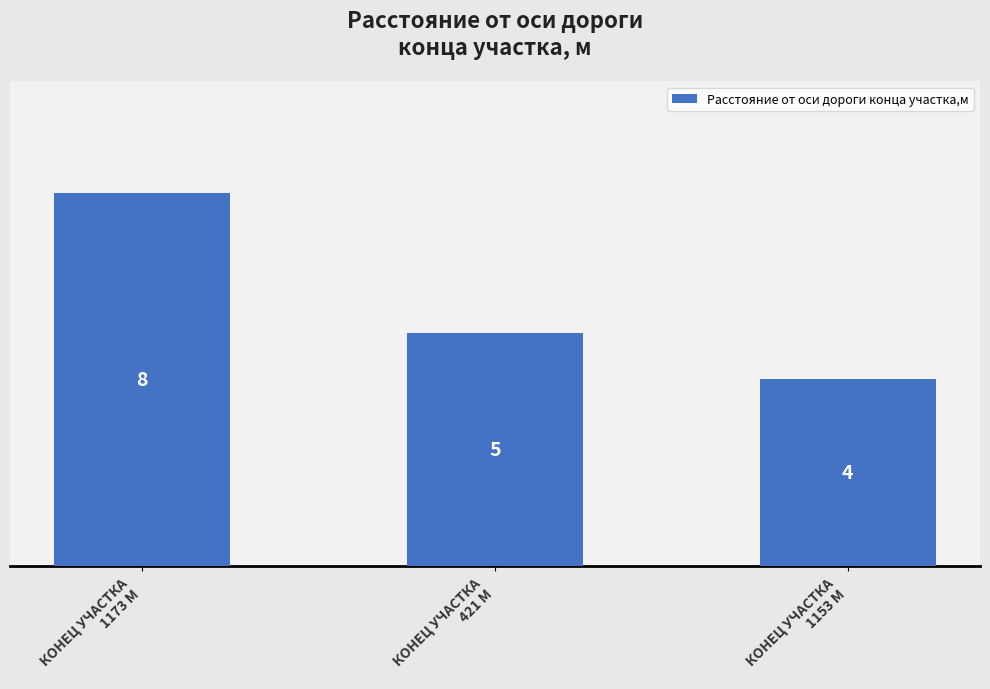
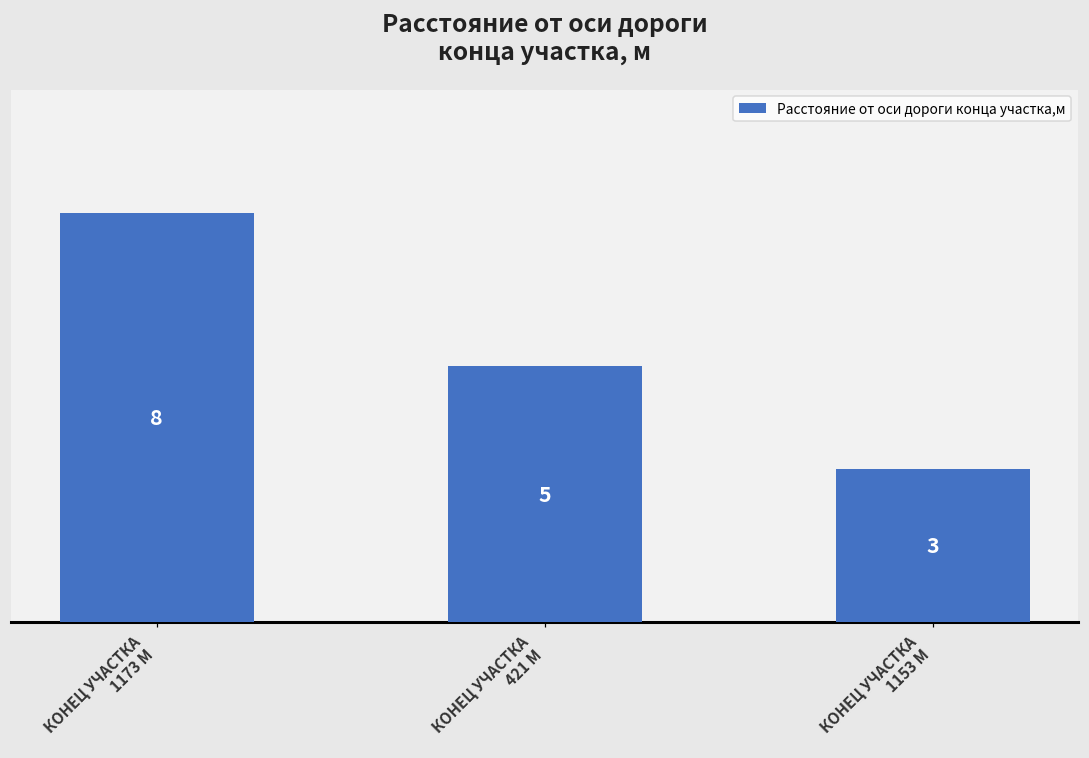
  {
    "КОНЕЦ УЧАСТКА 1173 М": 8,
    "КОНЕЦ УЧАСТКА 421 М": 5,
-   "КОНЕЦ УЧАСТКА 1153 М": 4
+   "КОНЕЦ УЧАСТКА 1153 М": 3
  }
